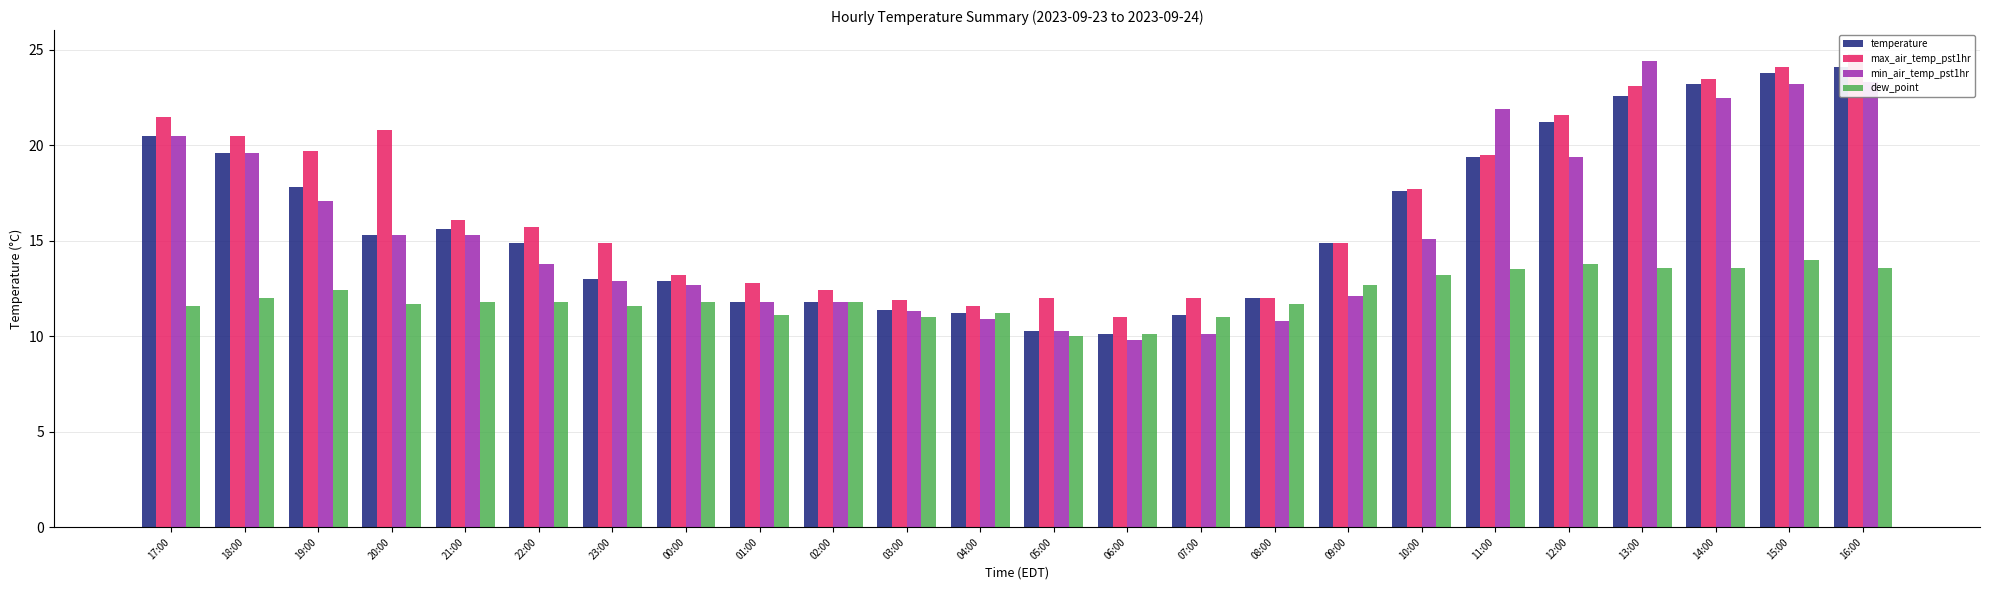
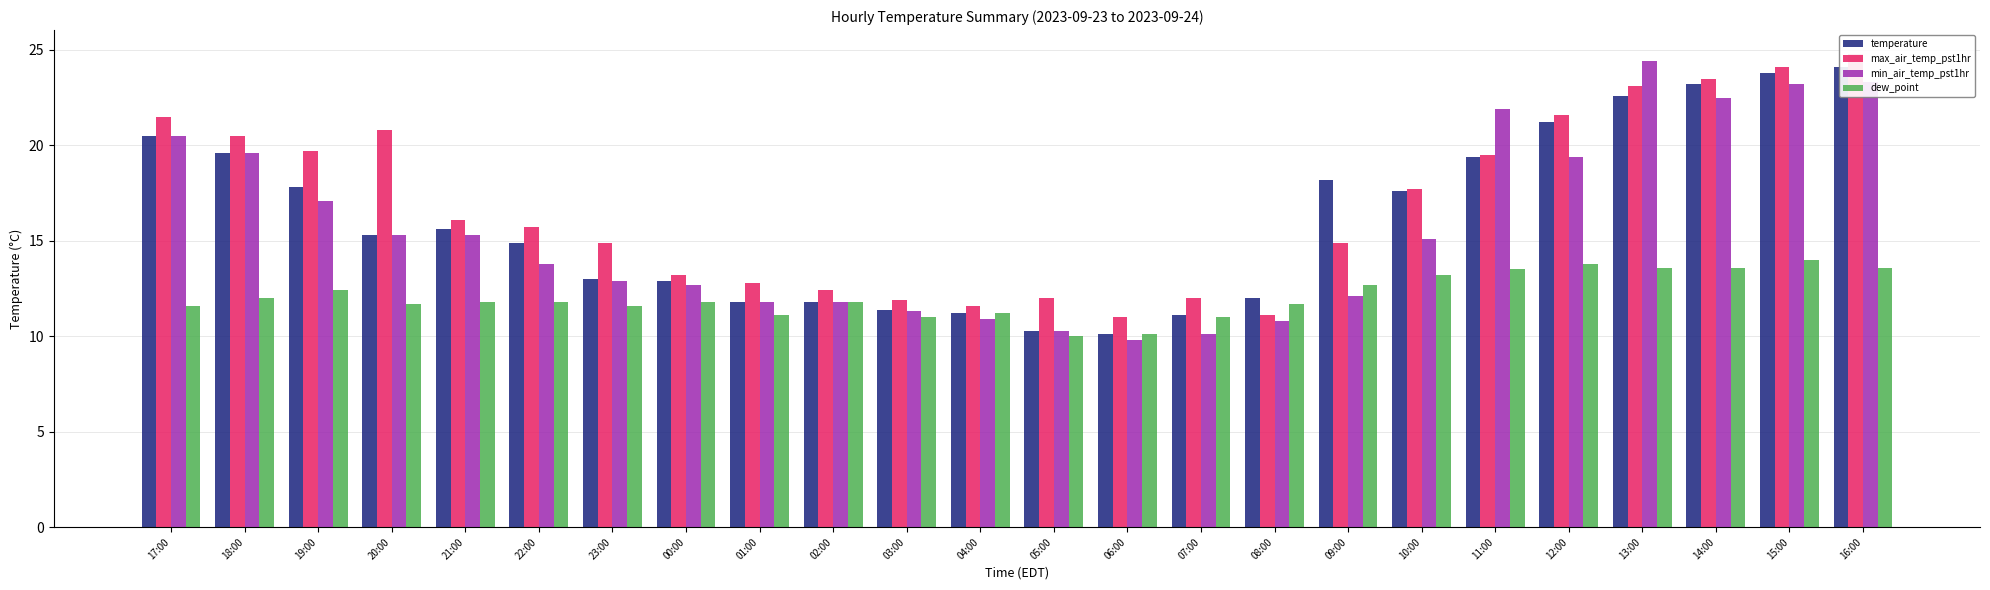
  {
    "temperature": {
      "17:00": 20.5,
      "18:00": 19.6,
      "19:00": 17.8,
      "20:00": 15.3,
      "21:00": 15.6,
      "22:00": 14.9,
      "23:00": 13.0,
      "00:00": 12.9,
      "01:00": 11.8,
      "02:00": 11.8,
      "03:00": 11.4,
      "04:00": 11.2,
      "05:00": 10.3,
      "06:00": 10.1,
      "07:00": 11.1,
      "08:00": 12.0,
-     "09:00": 14.9,
+     "09:00": 18.2,
      "10:00": 17.6,
      "11:00": 19.4,
      "12:00": 21.2,
      "13:00": 22.6,
      "14:00": 23.2,
      "15:00": 23.8
    },
    "max_air_temp_pst1hr": {
      "17:00": 21.5,
      "18:00": 20.5,
      "19:00": 19.7,
      "20:00": 20.8,
      "21:00": 16.1,
      "22:00": 15.7,
      "23:00": 14.9,
      "00:00": 13.2,
      "01:00": 12.8,
      "02:00": 12.4,
      "03:00": 11.9,
      "04:00": 11.6,
      "05:00": 12.0,
      "06:00": 11.0,
      "07:00": 12.0,
-     "08:00": 12.0,
+     "08:00": 11.1,
      "09:00": 14.9,
      "10:00": 17.7,
      "11:00": 19.5,
      "12:00": 21.6,
      "13:00": 23.1,
      "14:00": 23.5,
      "15:00": 24.1
    },
    "min_air_temp_pst1hr": {
      "17:00": 20.5,
      "18:00": 19.6,
      "19:00": 17.1,
      "20:00": 15.3,
      "21:00": 15.3,
      "22:00": 13.8,
      "23:00": 12.9,
      "00:00": 12.7,
      "01:00": 11.8,
      "02:00": 11.8,
      "03:00": 11.3,
      "04:00": 10.9,
      "05:00": 10.3,
      "06:00": 9.8,
      "07:00": 10.1,
      "08:00": 10.8,
      "09:00": 12.1,
      "10:00": 15.1,
      "11:00": 21.9,
      "12:00": 19.4,
      "13:00": 24.4,
      "14:00": 22.5,
      "15:00": 23.2
    },
    "dew_point": {
      "17:00": 11.6,
      "18:00": 12.0,
      "19:00": 12.4,
      "20:00": 11.7,
      "21:00": 11.8,
      "22:00": 11.8,
      "23:00": 11.6,
      "00:00": 11.8,
      "01:00": 11.1,
      "02:00": 11.8,
      "03:00": 11.0,
      "04:00": 11.2,
      "05:00": 10.0,
      "06:00": 10.1,
      "07:00": 11.0,
      "08:00": 11.7,
      "09:00": 12.7,
      "10:00": 13.2,
      "11:00": 13.5,
      "12:00": 13.8,
      "13:00": 13.6,
      "14:00": 13.6,
      "15:00": 14.0,
      "16:00": 13.6
    }
  }
